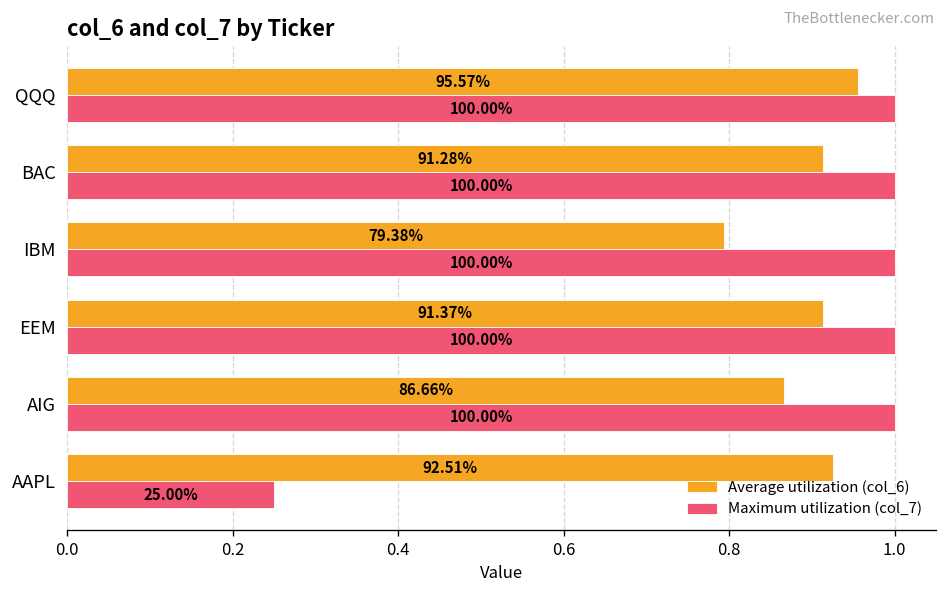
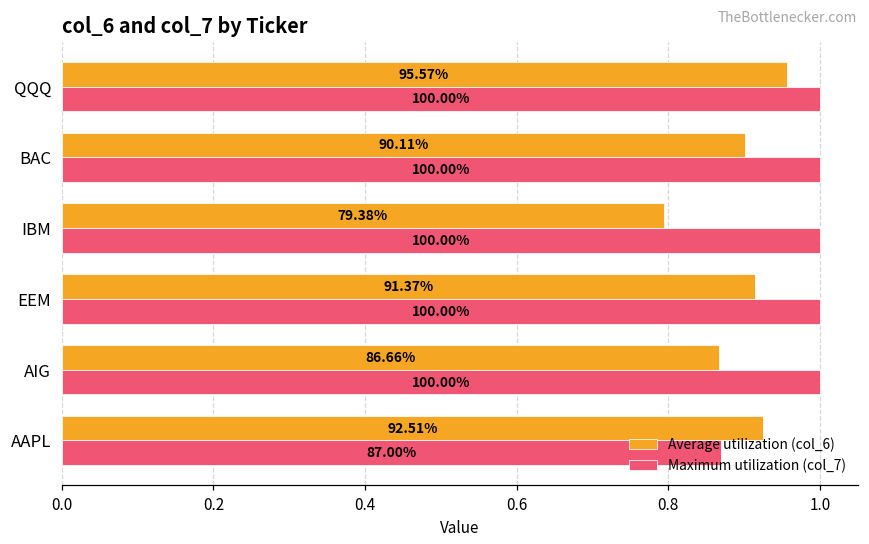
  {
    "Average utilization (col_6)": {
      "QQQ": "95.57%",
-     "BAC": "91.28%",
+     "BAC": "90.11%",
      "IBM": "79.38%",
      "EEM": "91.37%",
      "AIG": "86.66%",
      "AAPL": "92.51%"
    },
    "Maximum utilization (col_7)": {
      "QQQ": "100.00%",
      "BAC": "100.00%",
      "IBM": "100.00%",
      "EEM": "100.00%",
      "AIG": "100.00%",
-     "AAPL": "25.00%"
+     "AAPL": "87.00%"
    }
  }
